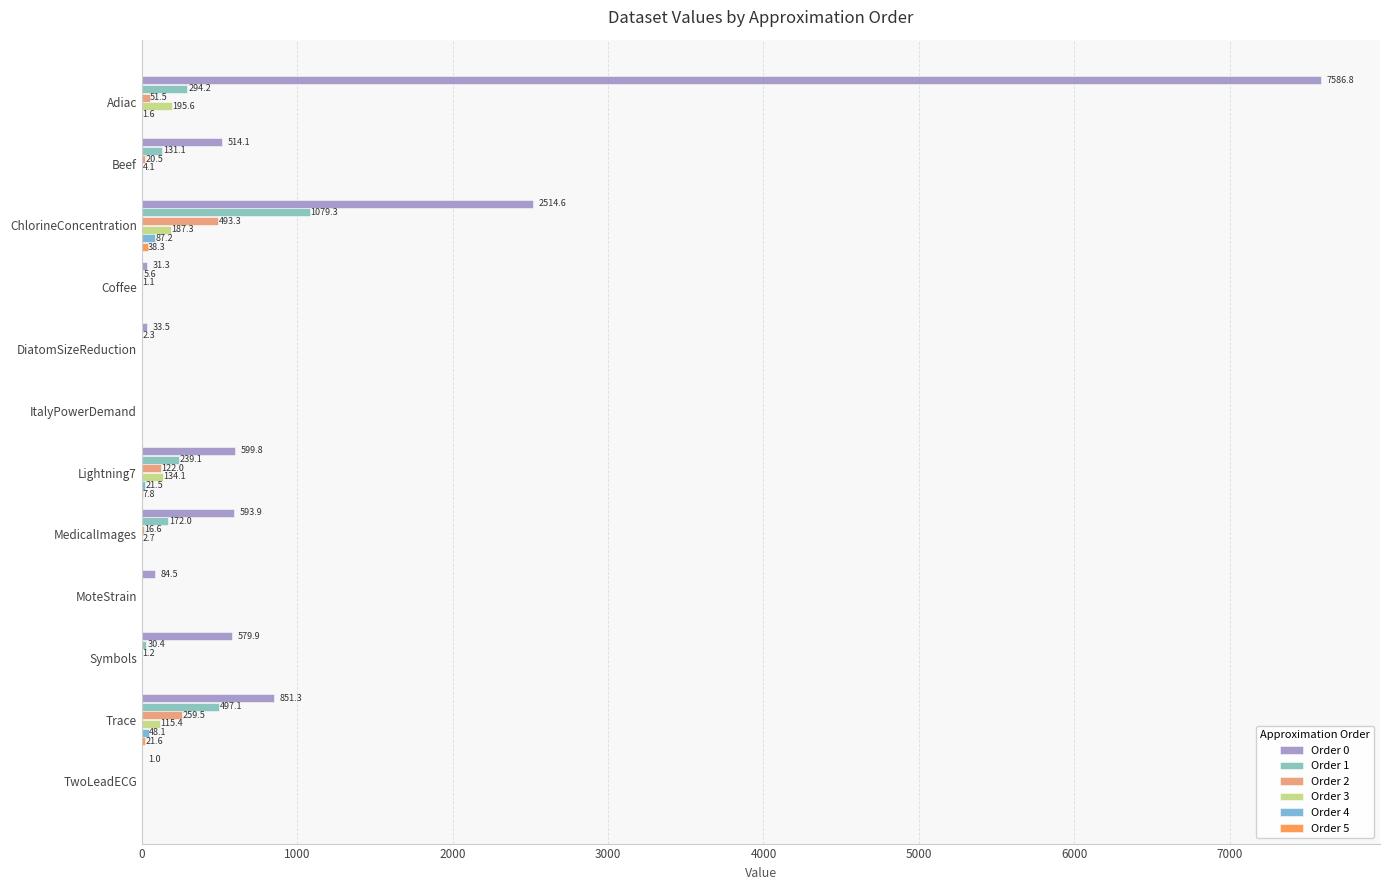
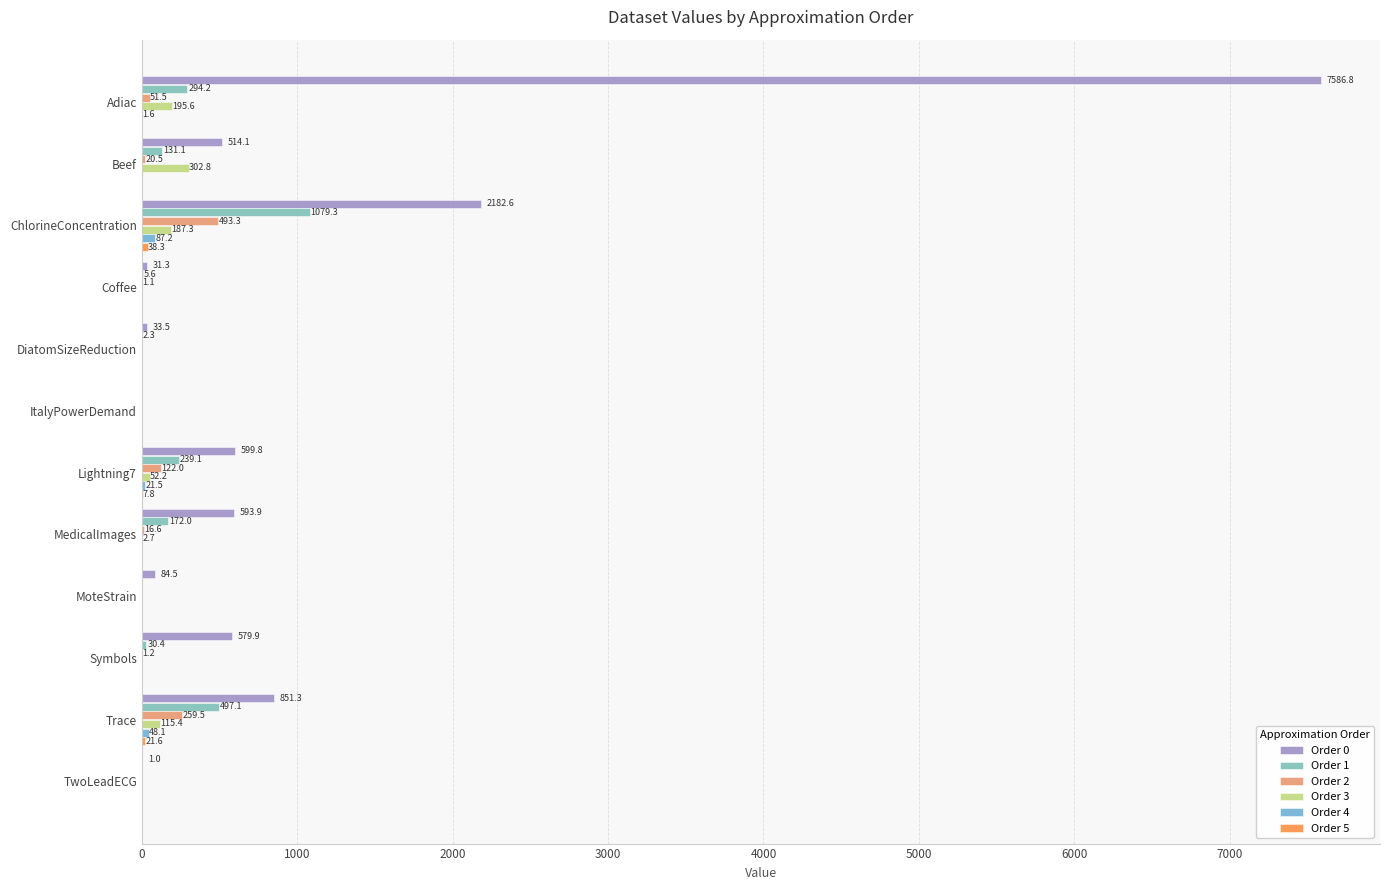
  {
    "Order 0": {
      "Adiac": 7586.8,
      "Beef": 514.1,
-     "ChlorineConcentration": 2514.6,
+     "ChlorineConcentration": 2182.6,
      "Coffee": 31.3,
      "DiatomSizeReduction": 33.5,
      "Lightning7": 599.8,
      "MedicalImages": 593.9,
      "MoteStrain": 84.5,
      "Symbols": 579.9,
      "Trace": 851.3,
      "TwoLeadECG": 1.0
    },
    "Order 3": {
      "Adiac": 195.6,
-     "Beef": 4.1,
+     "Beef": 302.8,
      "ChlorineConcentration": 187.3,
-     "Lightning7": 134.1,
+     "Lightning7": 52.2,
      "MedicalImages": 2.7,
      "Trace": 115.4
    }
  }
